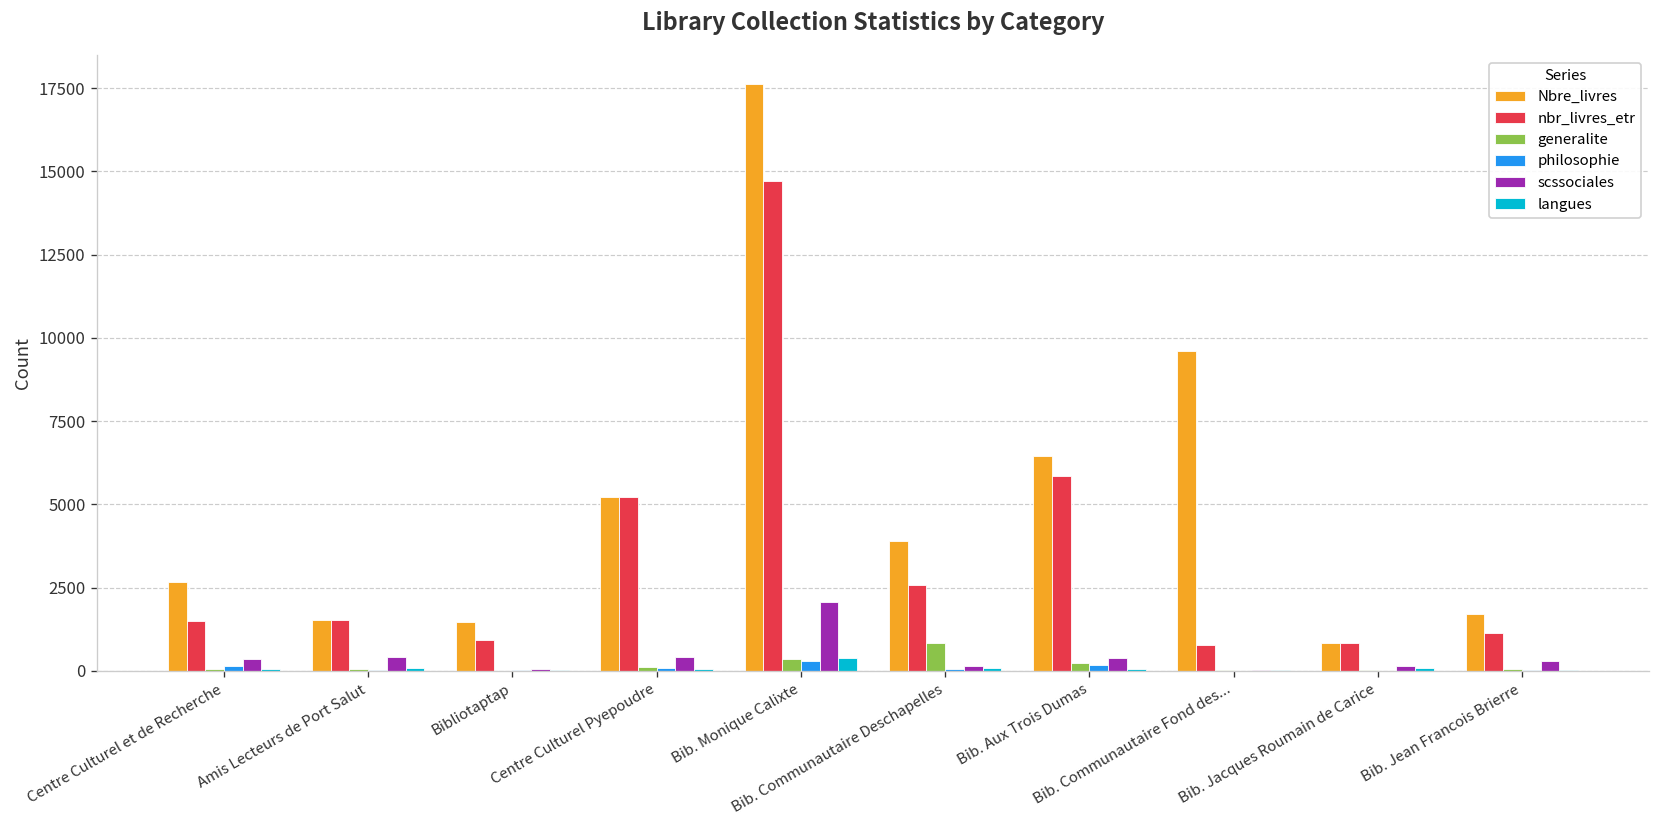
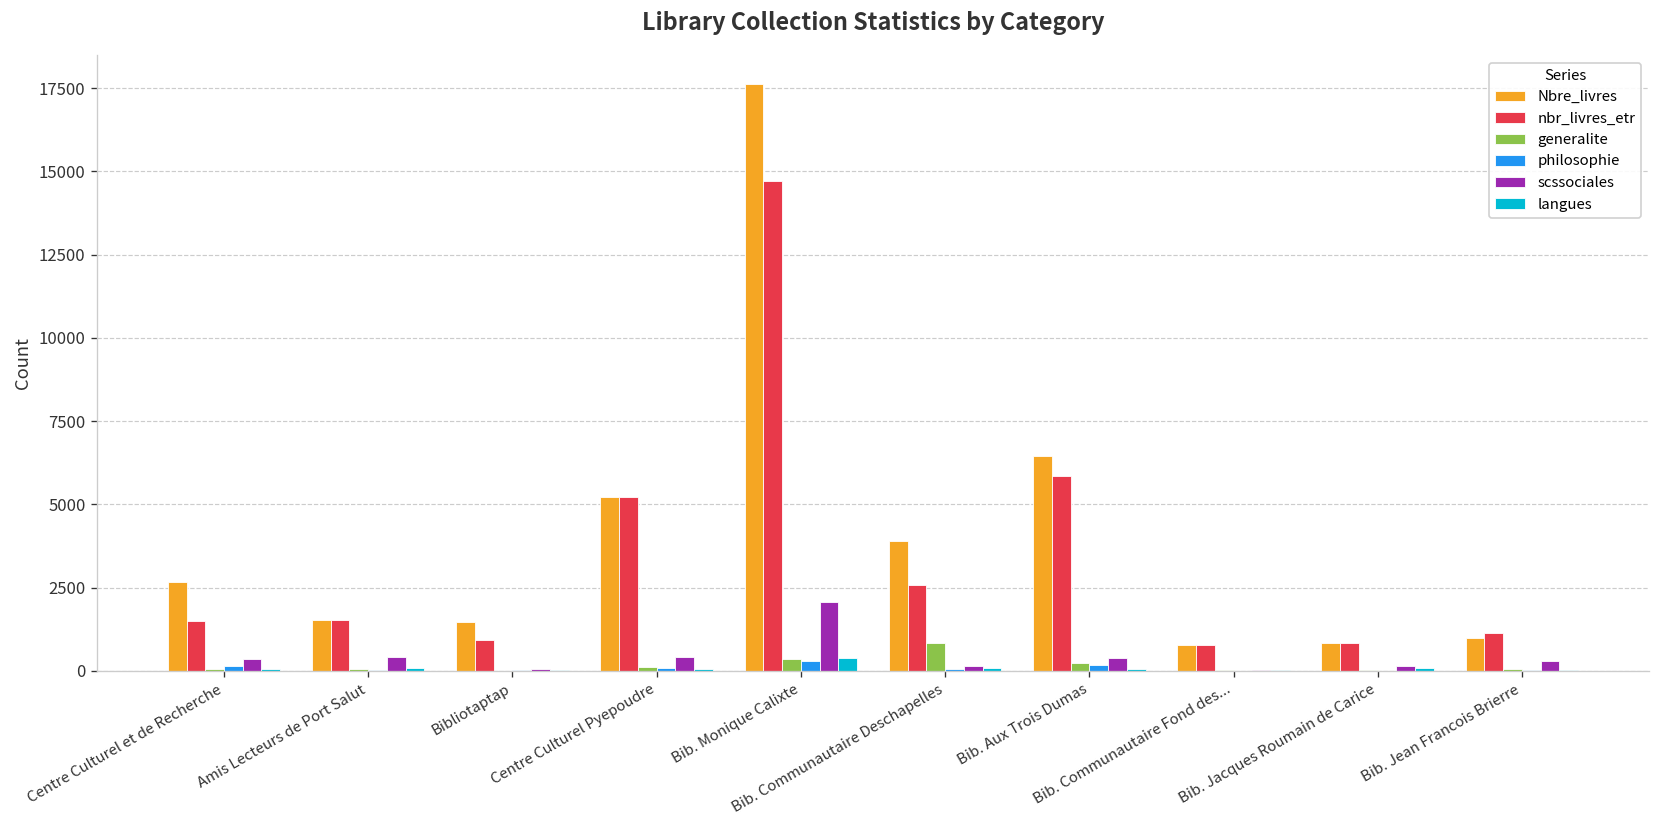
  {
    "Nbre_livres": {
      "Centre Culturel et de Recherche": 2700,
      "Amis Lecteurs de Port Salut": 1500,
      "Bibliotaptap": 1500,
      "Centre Culturel Pyepoudre": 5200,
      "Bib. Monique Calixte": 17600,
      "Bib. Communautaire Deschapelles": 3900,
      "Bib. Aux Trois Dumas": 6400,
-     "Bib. Communautaire Fond des...": 9600,
+     "Bib. Communautaire Fond des...": 800,
      "Bib. Jacques Roumain de Carice": 800,
-     "Bib. Jean Francois Brierre": 1700
+     "Bib. Jean Francois Brierre": 1000
    },
    "nbr_livres_etr": {
      "Centre Culturel et de Recherche": 1500,
      "Amis Lecteurs de Port Salut": 1500,
      "Bibliotaptap": 900,
      "Centre Culturel Pyepoudre": 5200,
      "Bib. Monique Calixte": 14700,
      "Bib. Communautaire Deschapelles": 2600,
      "Bib. Aux Trois Dumas": 5900,
      "Bib. Communautaire Fond des...": 800,
      "Bib. Jacques Roumain de Carice": 800,
      "Bib. Jean Francois Brierre": 1100
    },
    "generalite": {
      "Bibliotaptap": 0,
      "Centre Culturel Pyepoudre": 100,
      "Bib. Monique Calixte": 300,
      "Bib. Communautaire Deschapelles": 800,
      "Bib. Aux Trois Dumas": 200
    },
    "scssociales": {
      "Centre Culturel et de Recherche": 300,
      "Amis Lecteurs de Port Salut": 400,
      "Centre Culturel Pyepoudre": 400,
      "Bib. Monique Calixte": 2100,
      "Bib. Communautaire Deschapelles": 100,
      "Bib. Aux Trois Dumas": 400,
      "Bib. Jacques Roumain de Carice": 100,
      "Bib. Jean Francois Brierre": 300
    }
  }
